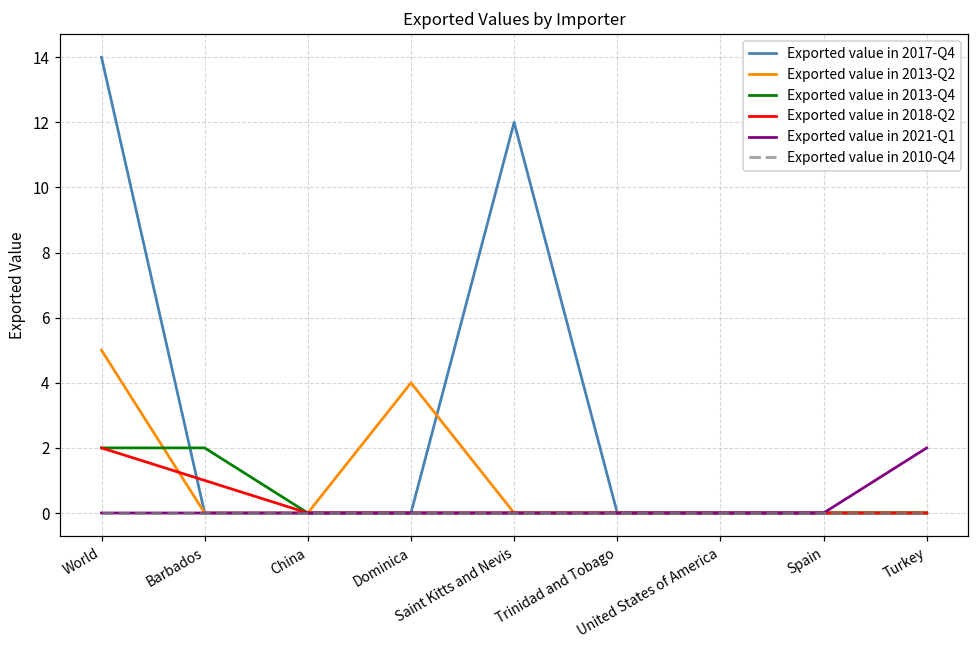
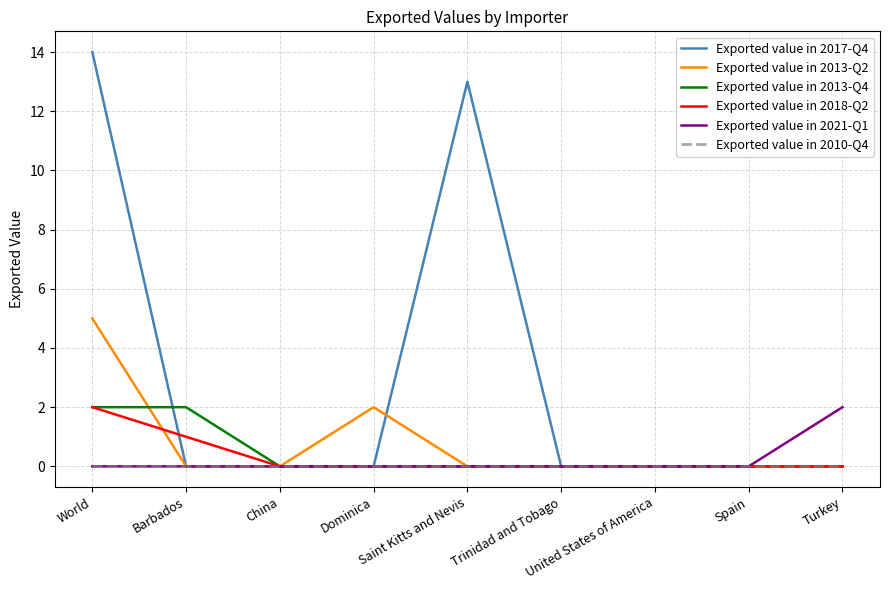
  {
    "Exported value in 2017-Q4": {
      "World": 14,
-     "Saint Kitts and Nevis": 12
+     "Saint Kitts and Nevis": 13
    },
    "Exported value in 2013-Q2": {
      "World": 5,
-     "Dominica": 4
+     "Dominica": 2
    },
    "Exported value in 2013-Q4": {
      "Barbados": 2
    },
    "Exported value in 2018-Q2": {
      "Barbados": 1
    },
    "Exported value in 2021-Q1": {
      "Turkey": 2
    }
  }
